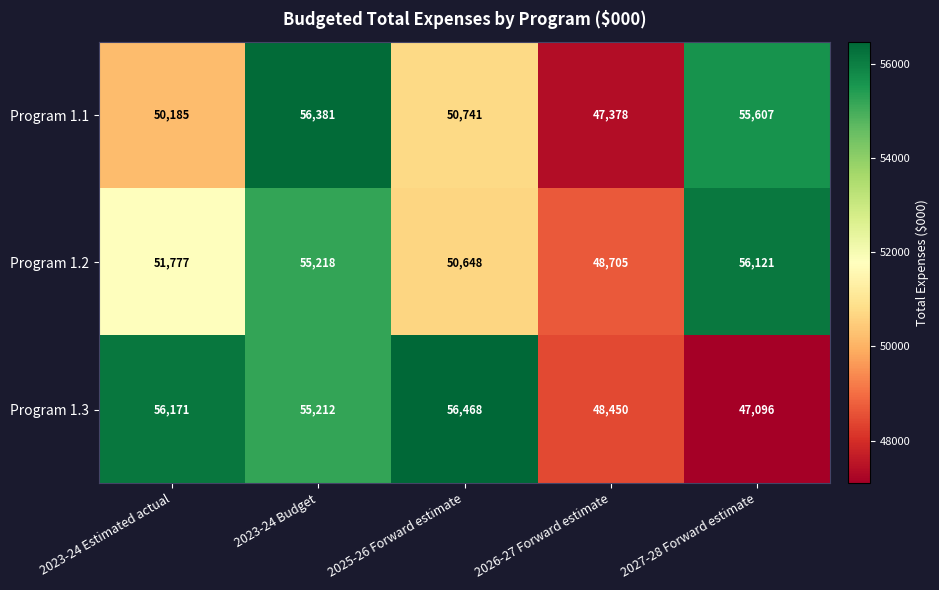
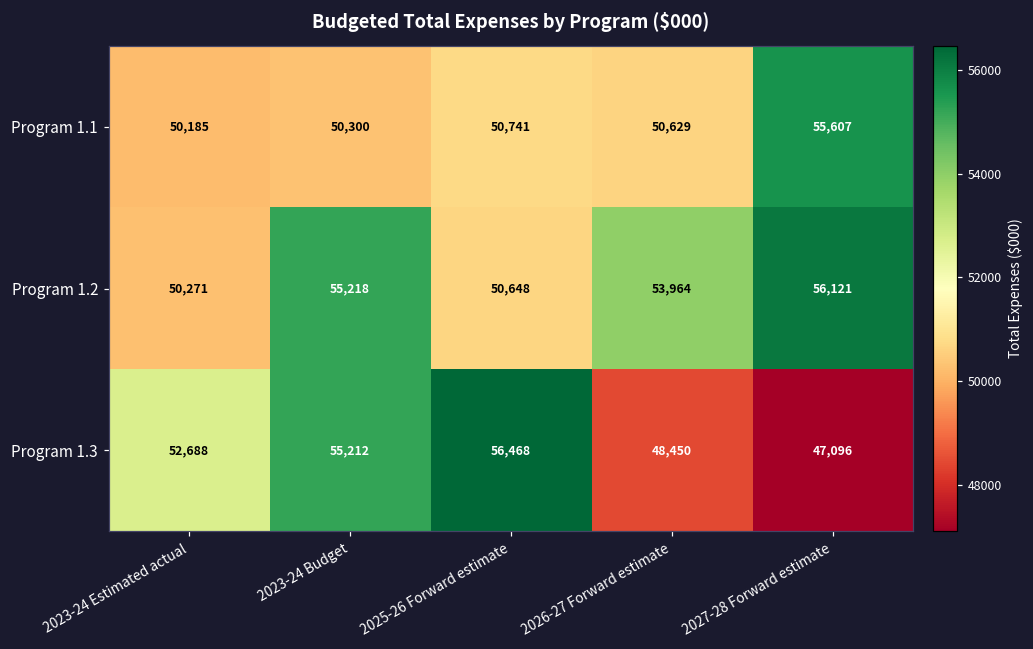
  {
    "Program 1.1": {
      "2023-24 Estimated actual": "50,185",
-     "2023-24 Budget": "56,381",
+     "2023-24 Budget": "50,300",
      "2025-26 Forward estimate": "50,741",
-     "2026-27 Forward estimate": "47,378",
+     "2026-27 Forward estimate": "50,629",
      "2027-28 Forward estimate": "55,607"
    },
    "Program 1.2": {
-     "2023-24 Estimated actual": "51,777",
+     "2023-24 Estimated actual": "50,271",
      "2023-24 Budget": "55,218",
      "2025-26 Forward estimate": "50,648",
-     "2026-27 Forward estimate": "48,705",
+     "2026-27 Forward estimate": "53,964",
      "2027-28 Forward estimate": "56,121"
    },
    "Program 1.3": {
-     "2023-24 Estimated actual": "56,171",
+     "2023-24 Estimated actual": "52,688",
      "2023-24 Budget": "55,212",
      "2025-26 Forward estimate": "56,468",
      "2026-27 Forward estimate": "48,450",
      "2027-28 Forward estimate": "47,096"
    }
  }
